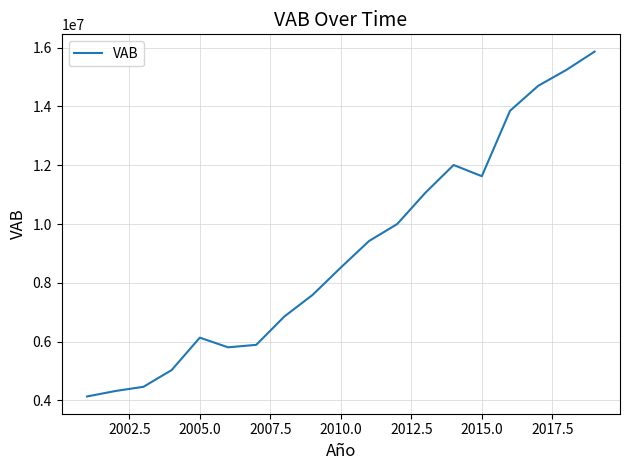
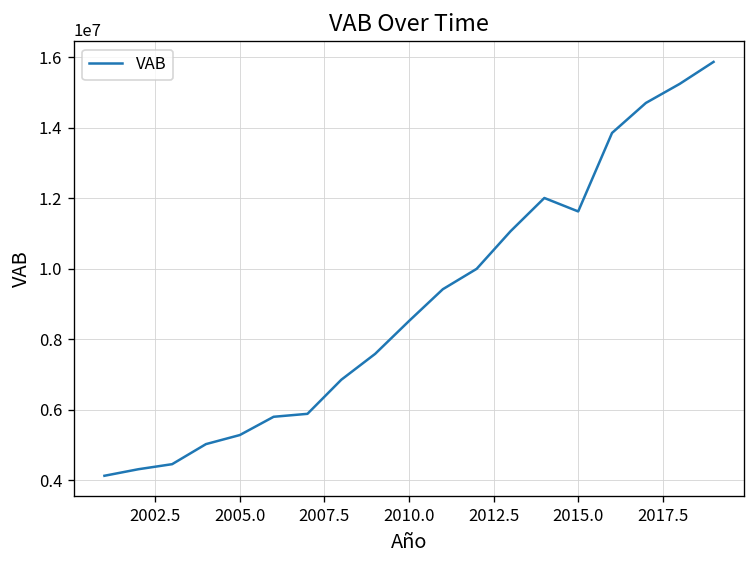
  {
-   "2005.0": 6100000,
+   "2005.0": 5300000,
    "2010.0": 8500000,
    "2015.0": 11600000
  }
